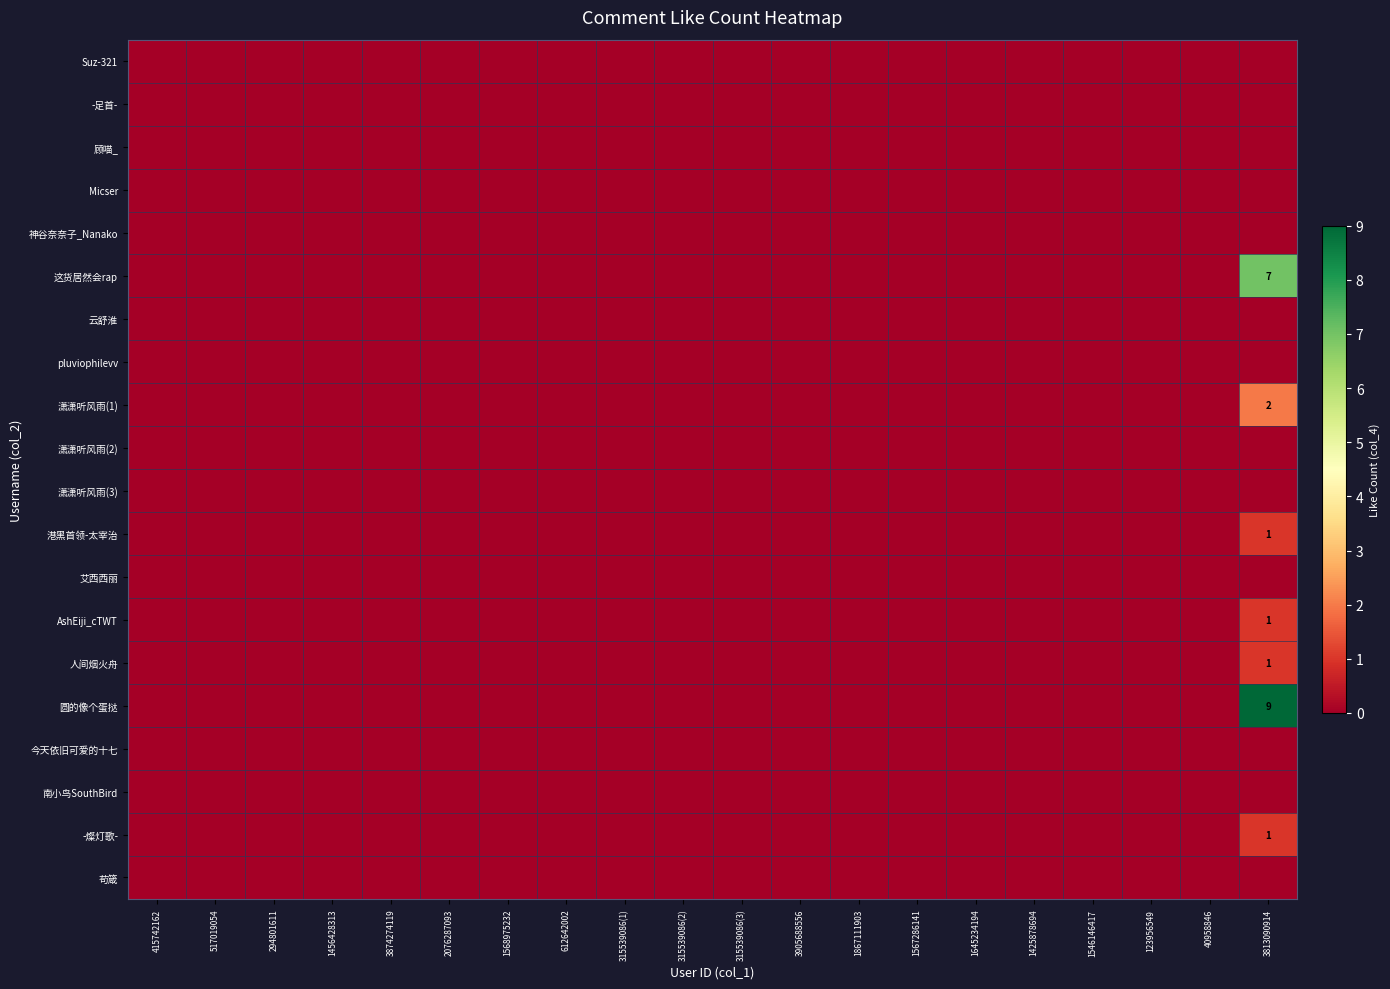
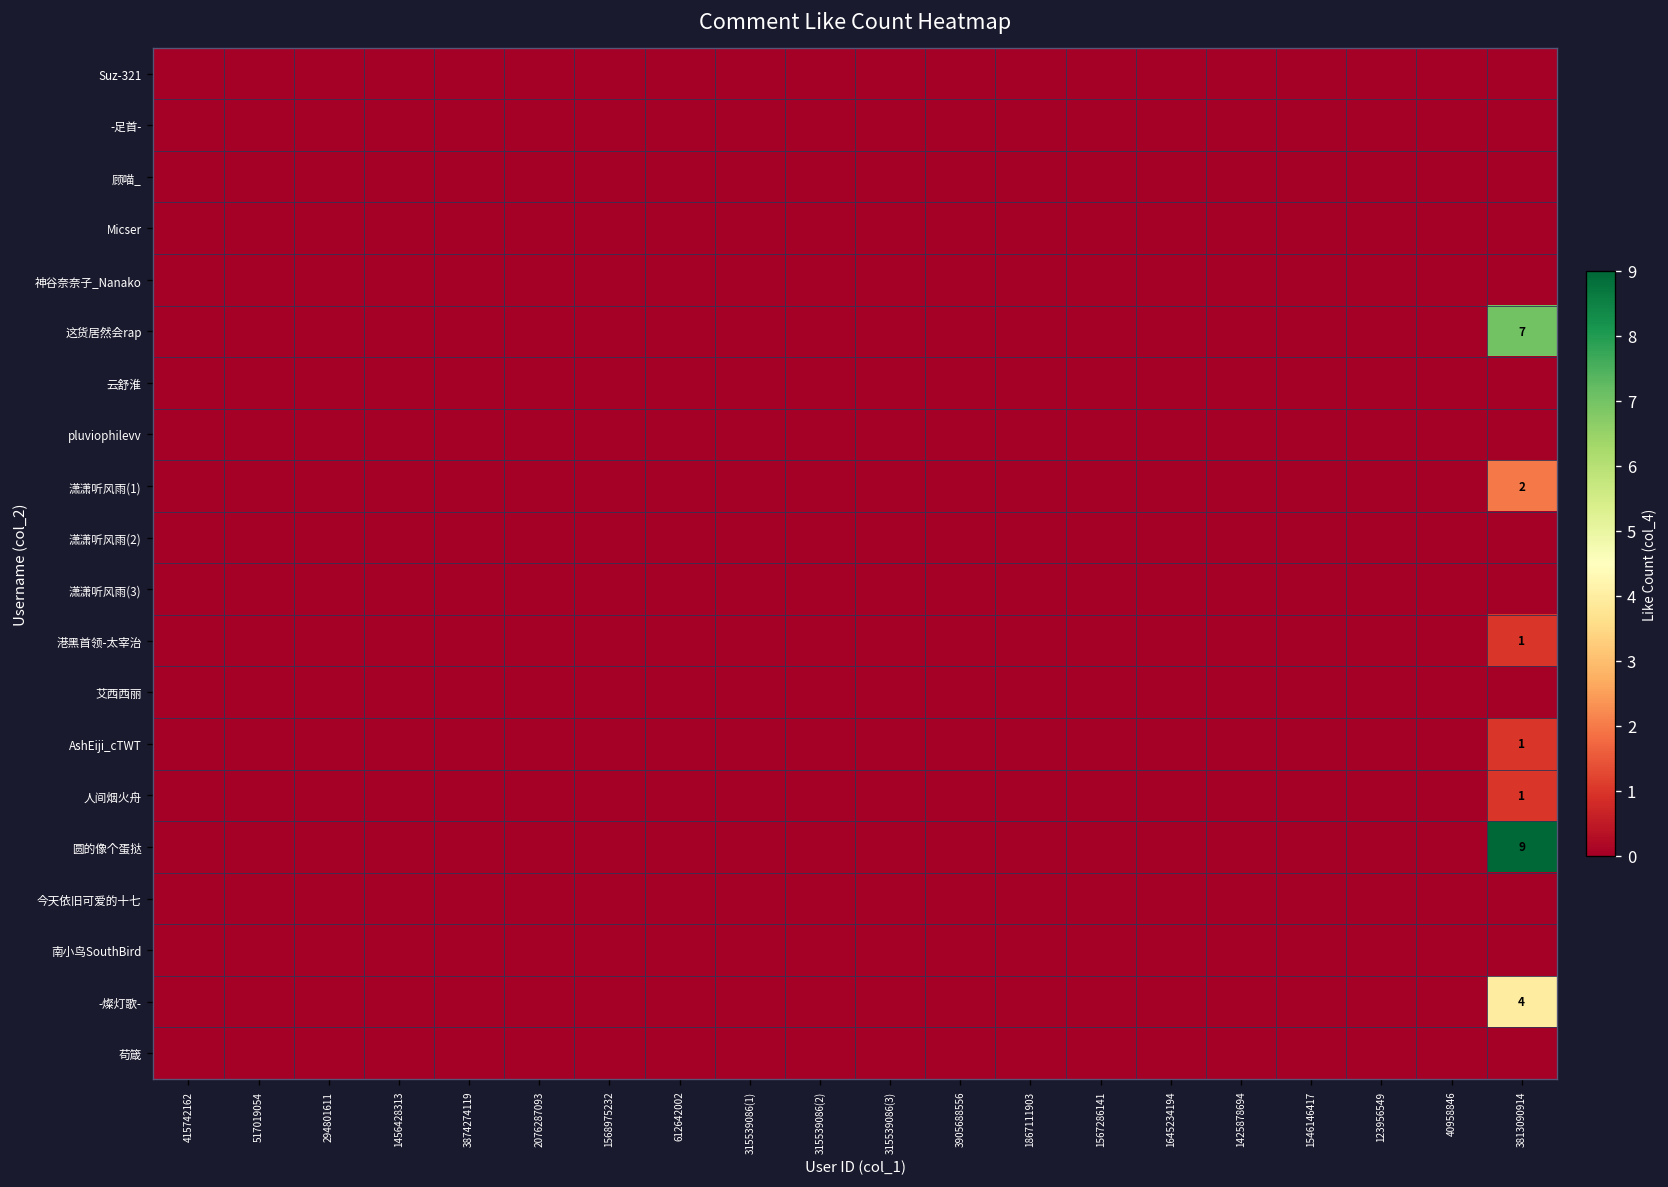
  {
    "这货居然会rap": {
      "3813090914": 7
    },
    "潇潇听风雨(1)": {
      "3813090914": 2
    },
    "港黑首领-太宰治": {
      "3813090914": 1
    },
    "AshEiji_cTWT": {
      "3813090914": 1
    },
    "人间烟火舟": {
      "3813090914": 1
    },
    "圆的像个蛋挞": {
      "3813090914": 9
    },
    "-燦灯歌-": {
-     "3813090914": 1
+     "3813090914": 4
    }
  }
